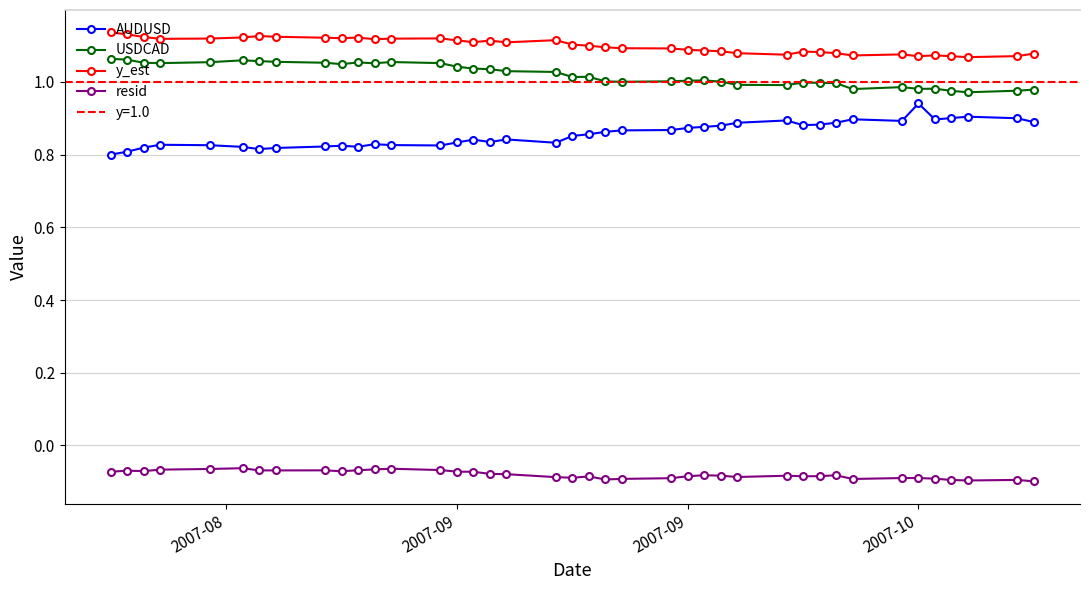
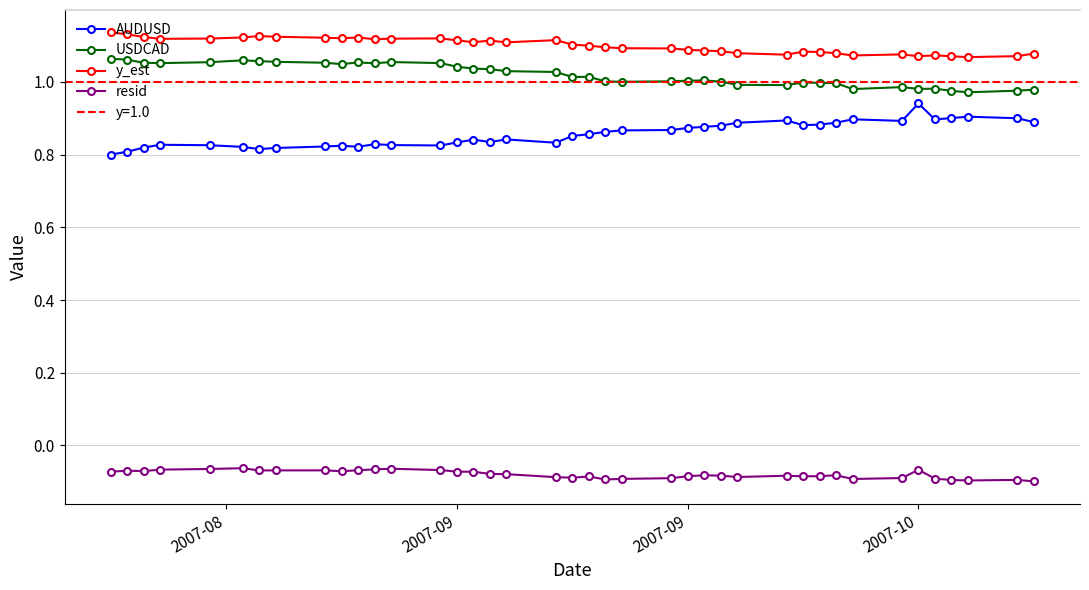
  {
    "AUDUSD": {
      "2007-10": 0.94
    },
    "USDCAD": {
      "2007-10": 0.98
    },
    "y_est": {
      "2007-10": 1.07
    },
    "resid": {
-     "2007-10": -0.09
+     "2007-10": -0.07
    }
  }
